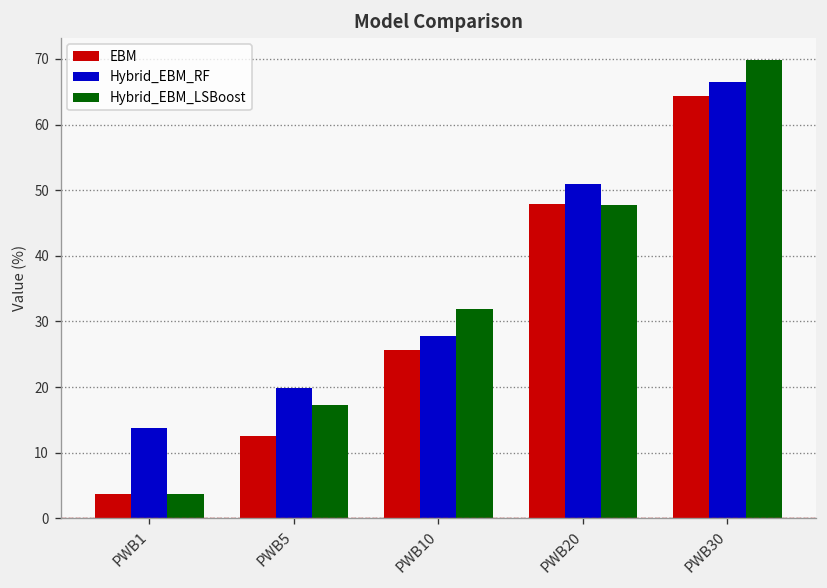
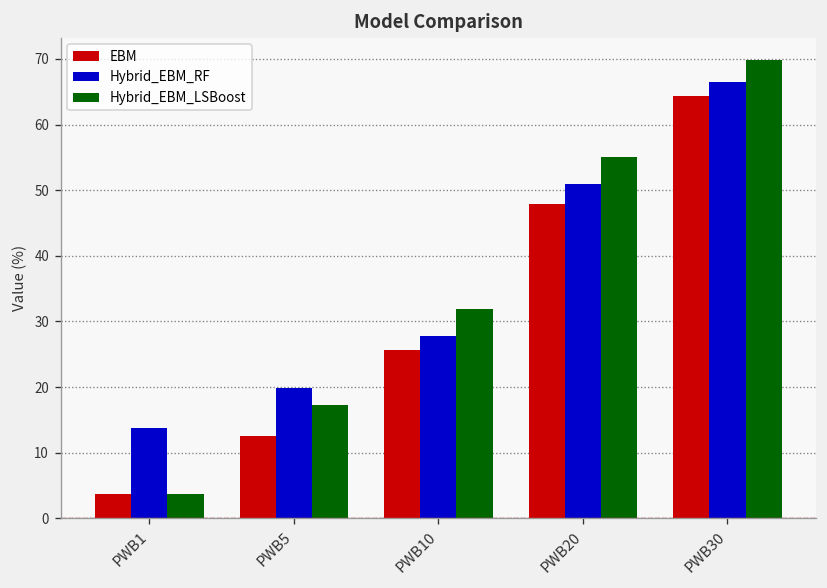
  {
    "EBM": {
      "PWB1": 4,
      "PWB5": 13,
      "PWB10": 26,
      "PWB20": 48,
      "PWB30": 64
    },
    "Hybrid_EBM_RF": {
      "PWB1": 14,
      "PWB5": 20,
      "PWB10": 28,
      "PWB20": 51,
      "PWB30": 66
    },
    "Hybrid_EBM_LSBoost": {
      "PWB1": 4,
      "PWB5": 17,
      "PWB10": 32,
-     "PWB20": 48,
+     "PWB20": 55,
      "PWB30": 70
    }
  }
